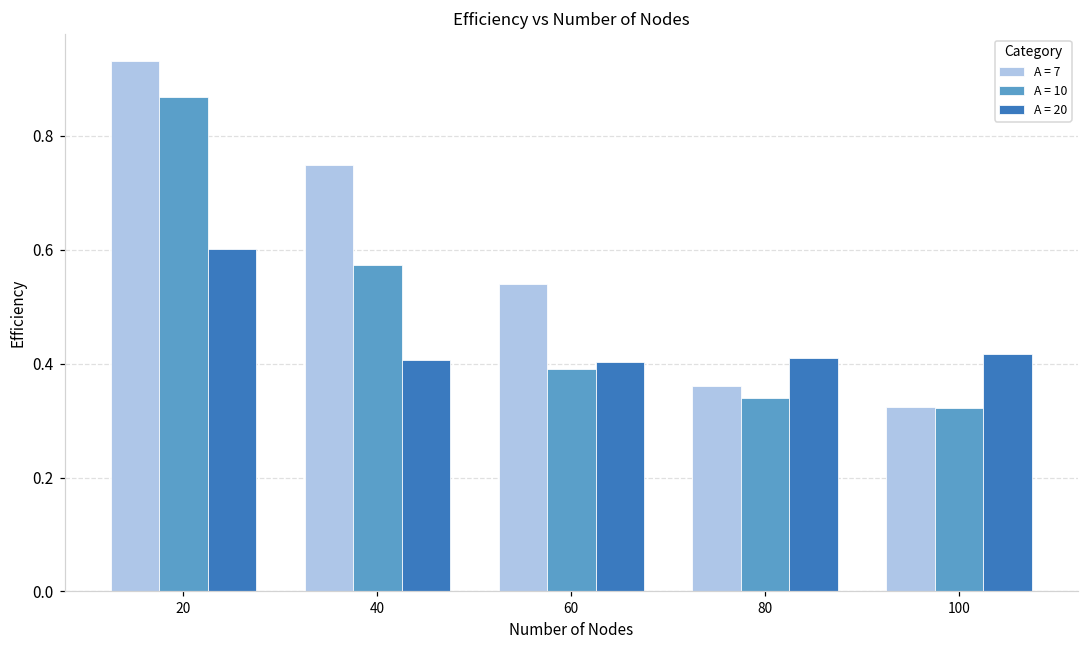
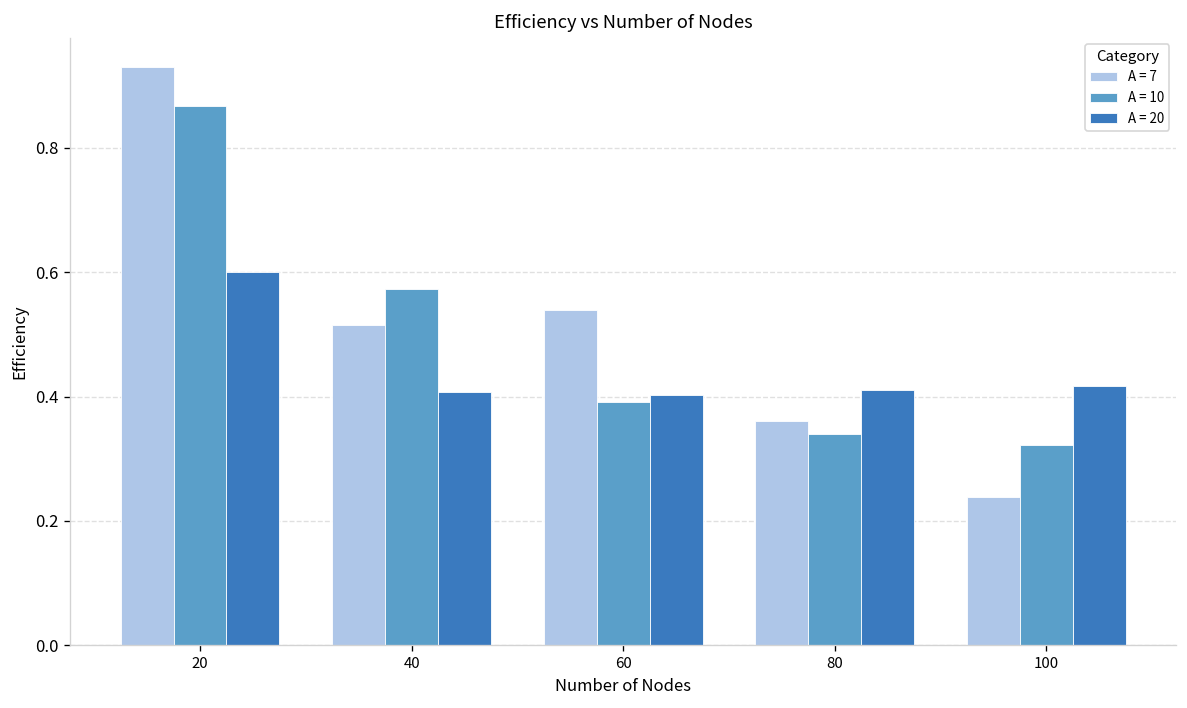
  {
    "A = 7": {
      "20": 0.93,
-     "40": 0.75,
+     "40": 0.51,
      "60": 0.54,
      "80": 0.36,
-     "100": 0.32
+     "100": 0.24
    }
  }
